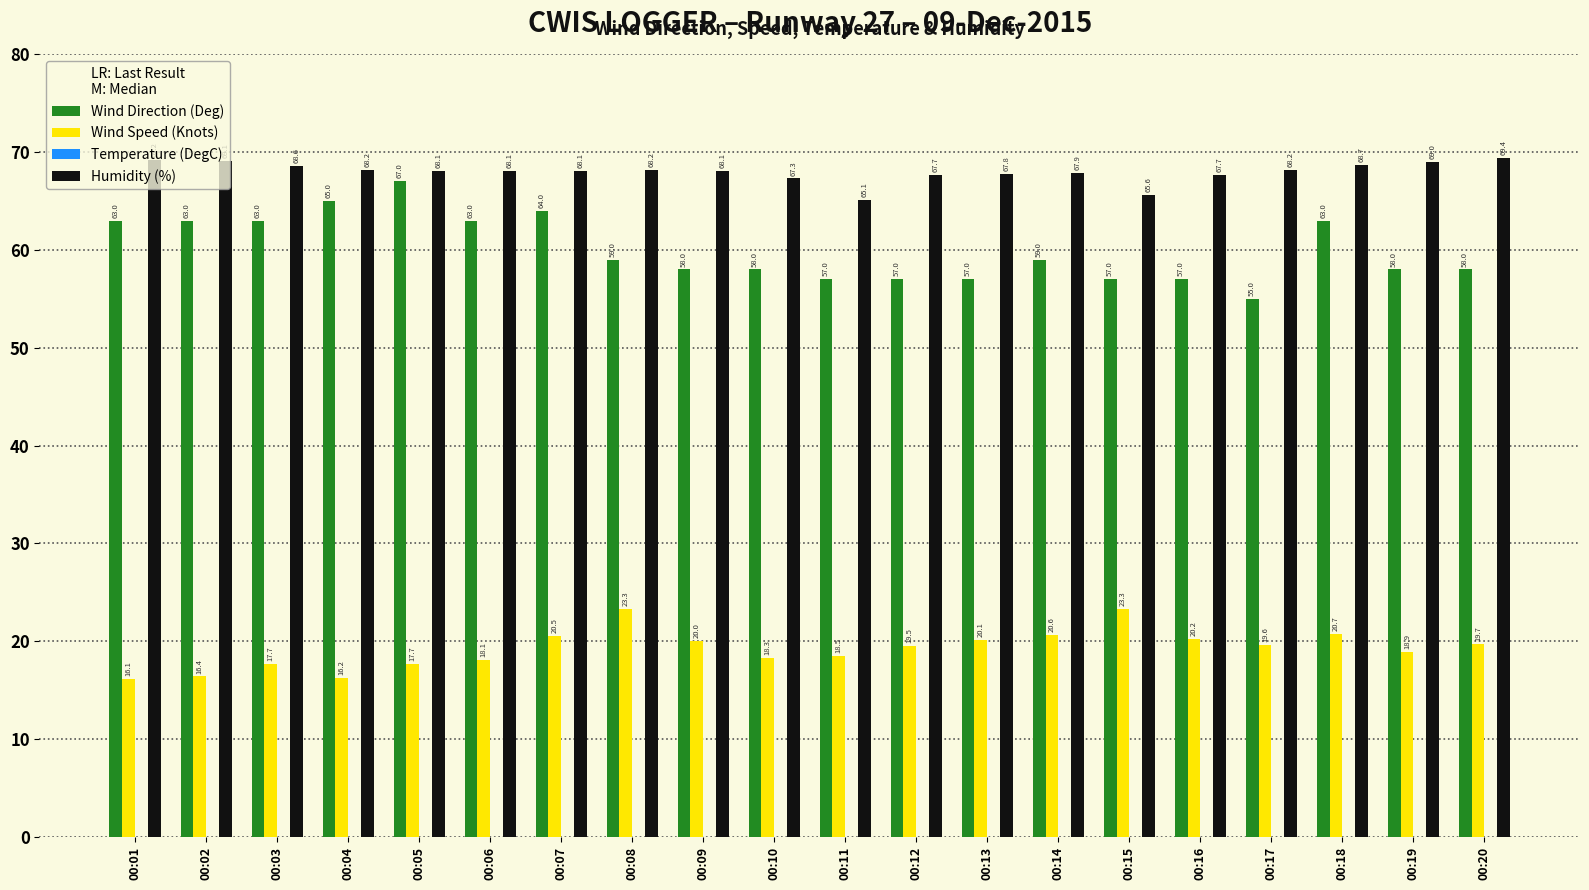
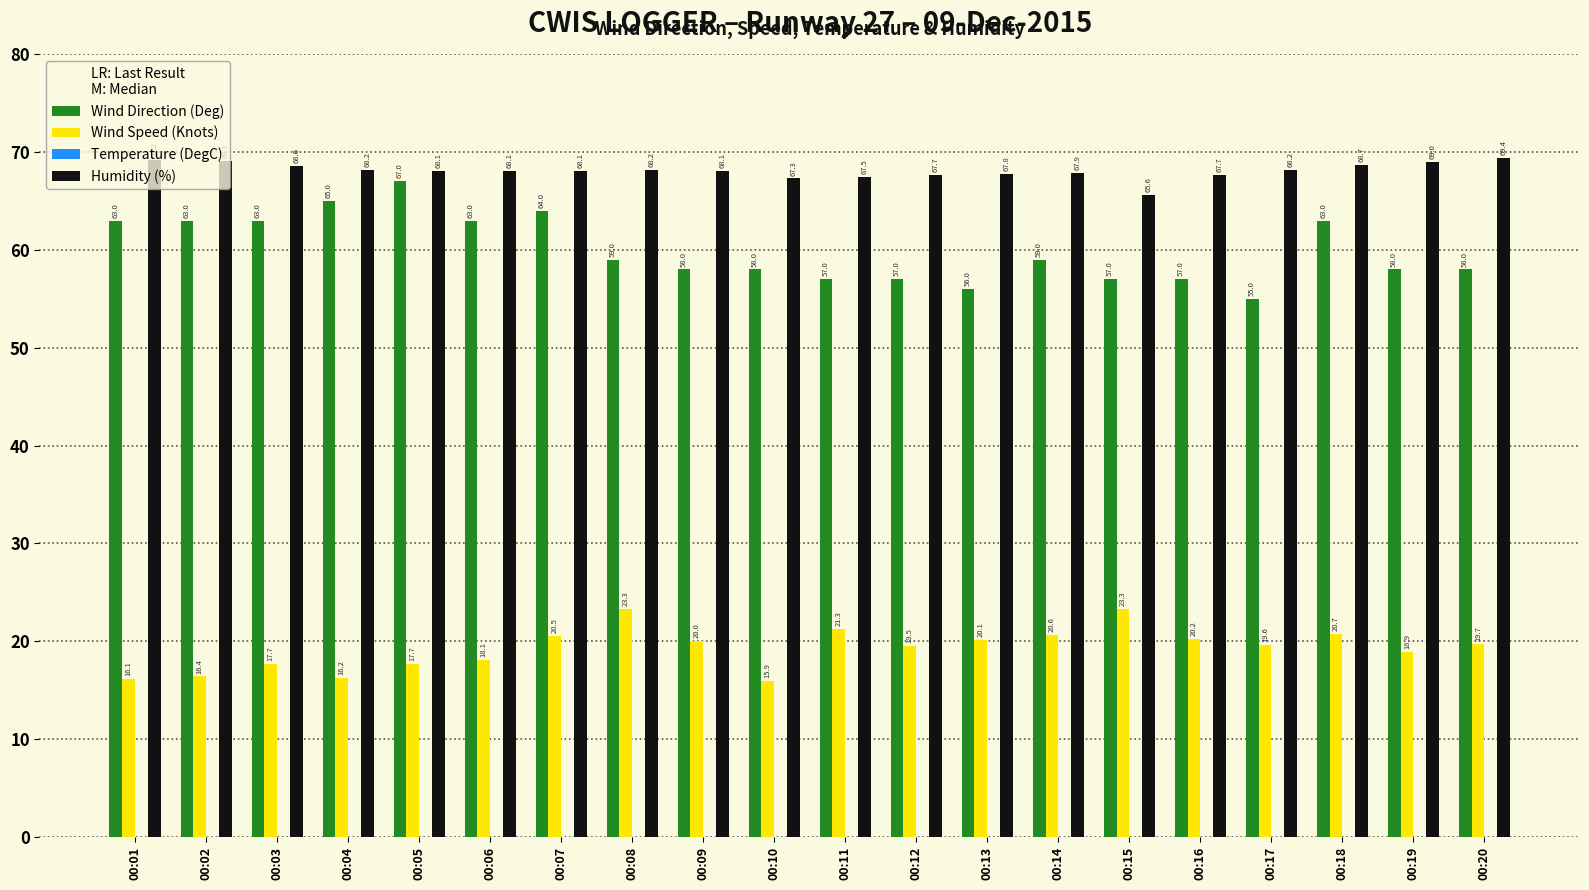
  {
    "Wind Direction (Deg)": {
      "00:01": 63.0,
      "00:02": 63.0,
      "00:03": 63.0,
      "00:04": 65.0,
      "00:05": 67.0,
      "00:06": 63.0,
      "00:07": 64.0,
      "00:08": 59.0,
      "00:09": 58.0,
      "00:10": 58.0,
      "00:11": 57.0,
      "00:12": 57.0,
-     "00:13": 57.0,
+     "00:13": 56.0,
      "00:14": 59.0,
      "00:15": 57.0,
      "00:16": 57.0,
      "00:17": 55.0,
      "00:18": 63.0,
      "00:19": 58.0,
      "00:20": 58.0
    },
    "Wind Speed (Knots)": {
      "00:01": 16.1,
      "00:02": 16.4,
      "00:03": 17.7,
      "00:04": 16.2,
      "00:05": 17.7,
      "00:06": 18.1,
      "00:07": 20.5,
      "00:08": 23.3,
      "00:09": 20.0,
-     "00:10": 18.3,
-     "00:11": 18.5,
+     "00:10": 15.9,
+     "00:11": 21.3,
      "00:12": 19.5,
      "00:13": 20.1,
      "00:14": 20.6,
      "00:15": 23.3,
      "00:16": 20.2,
      "00:17": 19.6,
      "00:18": 20.7,
      "00:19": 18.9,
      "00:20": 19.7
    },
    "Humidity (%)": {
      "00:03": 68.6,
      "00:04": 68.2,
      "00:05": 68.1,
      "00:06": 68.1,
      "00:07": 68.1,
      "00:08": 68.2,
      "00:09": 68.1,
      "00:10": 67.3,
-     "00:11": 65.1,
+     "00:11": 67.5,
      "00:12": 67.7,
      "00:13": 67.8,
      "00:14": 67.9,
      "00:15": 65.6,
      "00:16": 67.7,
      "00:17": 68.2,
      "00:18": 68.7,
      "00:19": 69.0,
      "00:20": 69.4
    }
  }
